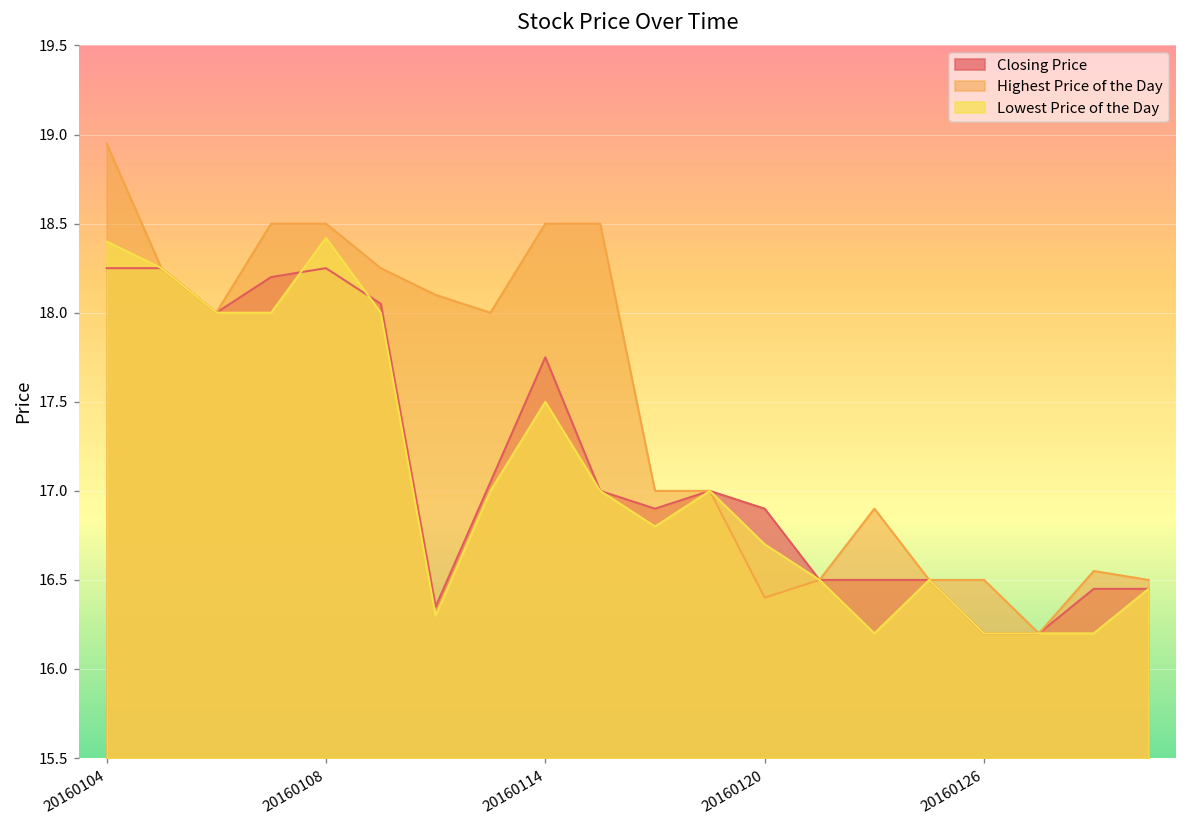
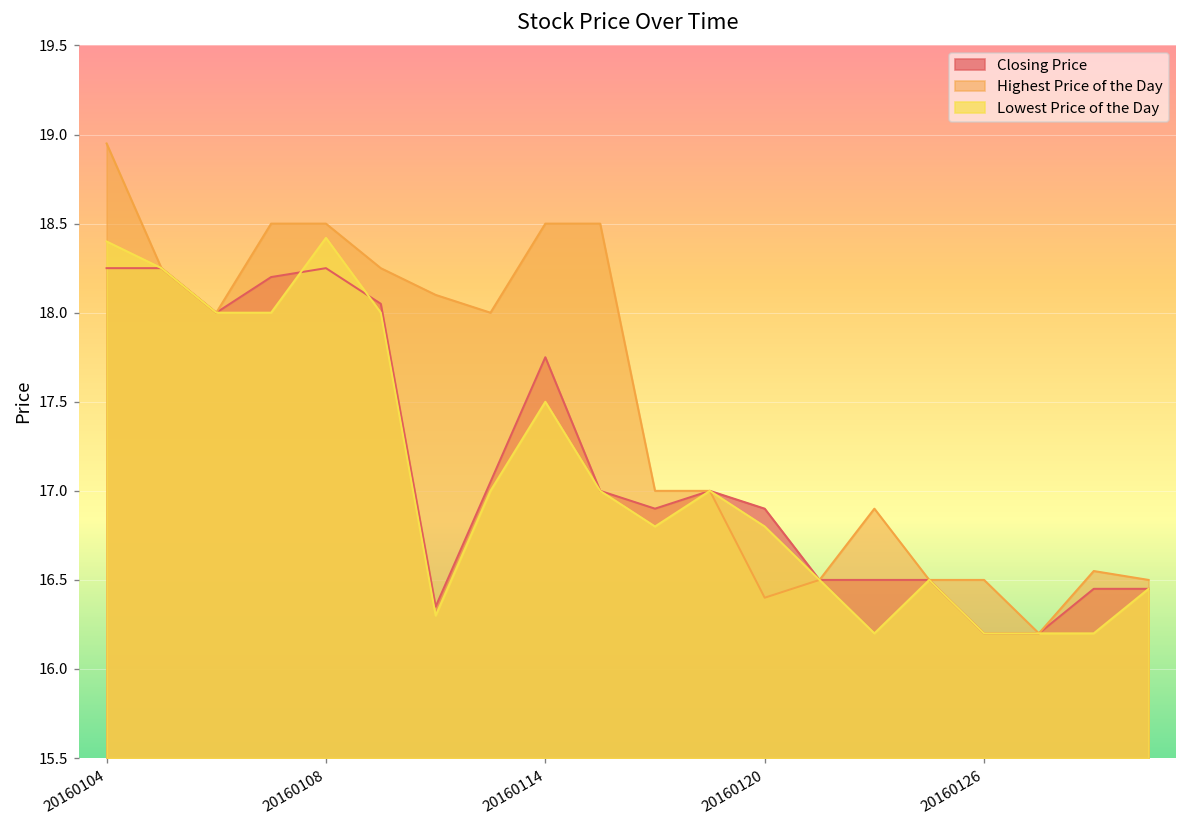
  {
    "Closing Price": {
      "20160104": 18.25,
      "20160108": 18.25,
      "20160114": 17.75,
      "20160120": 16.9
    },
    "Highest Price of the Day": {
      "20160104": 18.95,
      "20160108": 18.5,
      "20160114": 18.5,
      "20160120": 16.4,
      "20160126": 16.5
    },
    "Lowest Price of the Day": {
      "20160104": 18.4,
      "20160108": 18.42,
      "20160114": 17.5,
-     "20160120": 16.7
+     "20160120": 16.8
    }
  }
